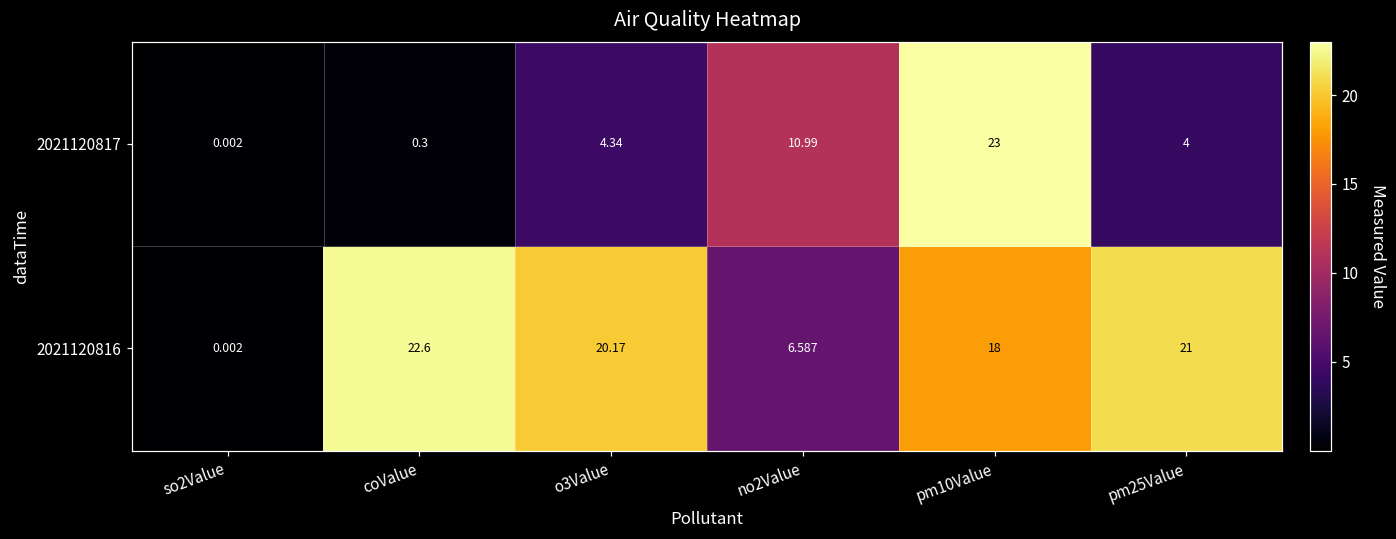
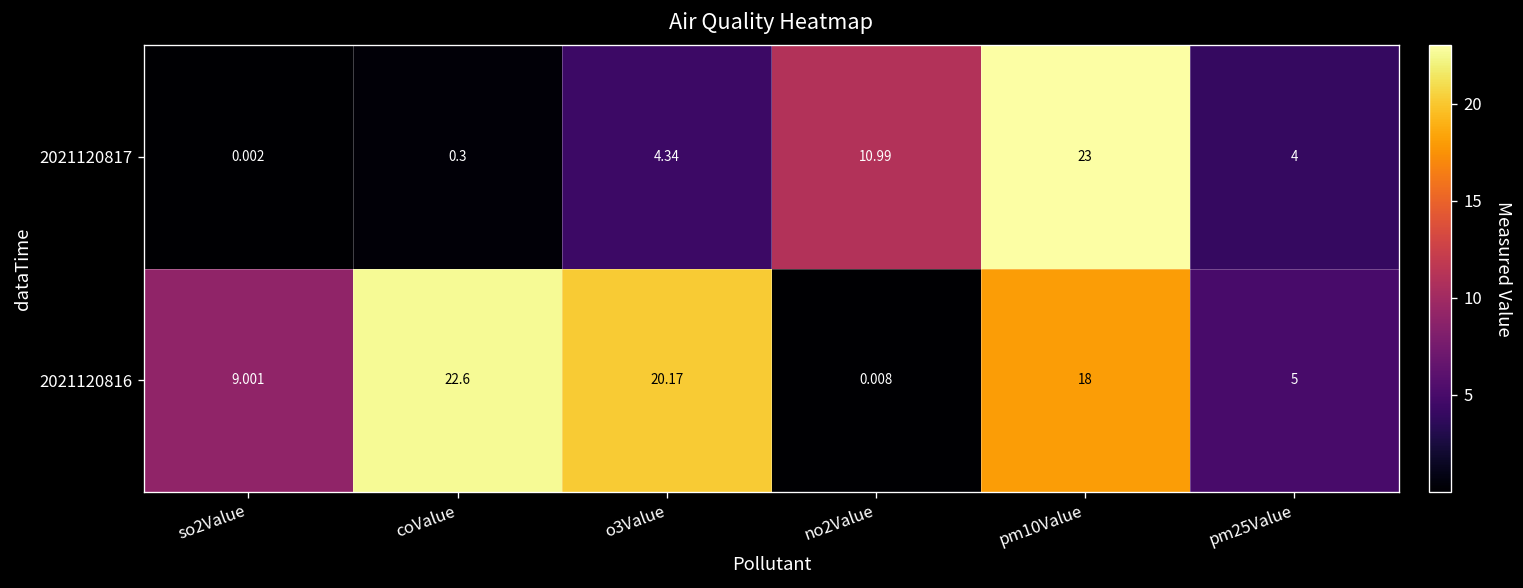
  {
    "2021120817": {
      "so2Value": 0.002,
      "coValue": 0.3,
      "o3Value": 4.34,
      "no2Value": 10.99,
      "pm10Value": 23,
      "pm25Value": 4
    },
    "2021120816": {
-     "so2Value": 0.002,
+     "so2Value": 9.001,
      "coValue": 22.6,
      "o3Value": 20.17,
-     "no2Value": 6.587,
+     "no2Value": 0.008,
      "pm10Value": 18,
-     "pm25Value": 21
+     "pm25Value": 5
    }
  }
